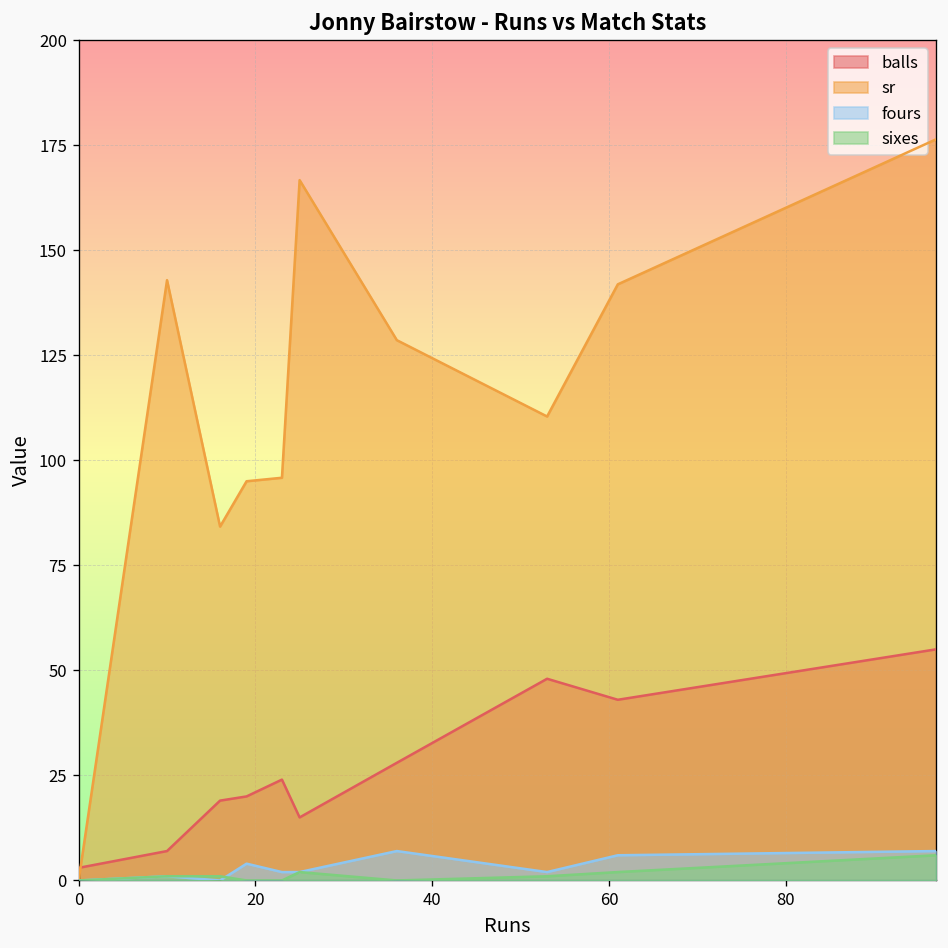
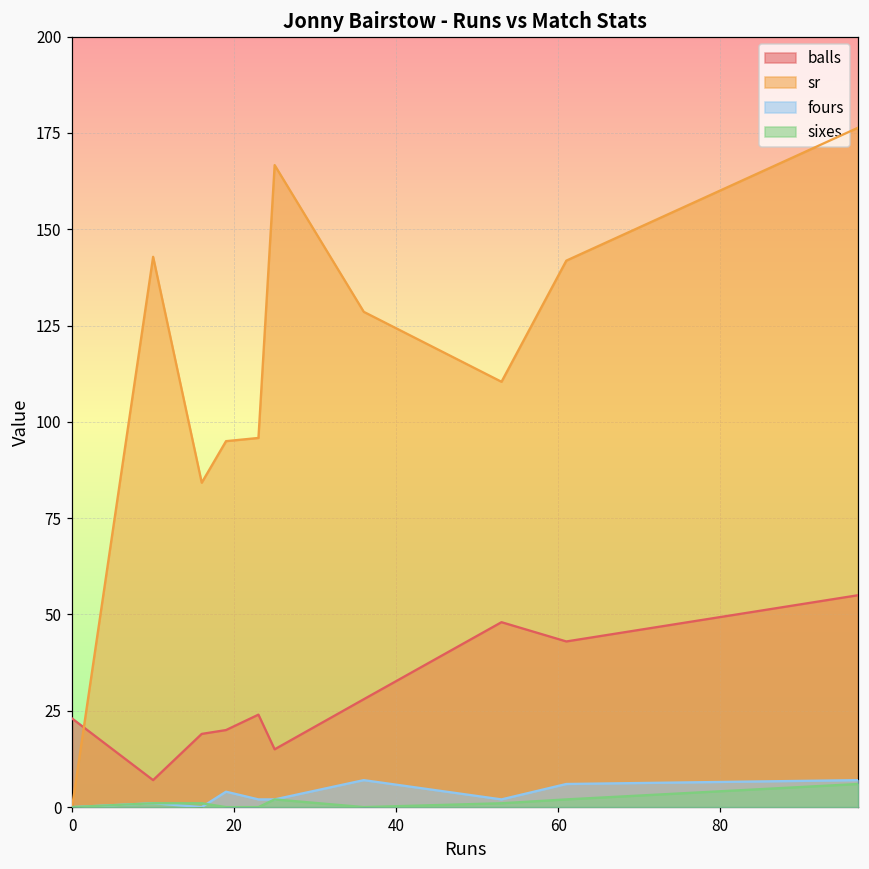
  {
    "balls": {
-     "0": 3
+     "0": 23
    }
  }
